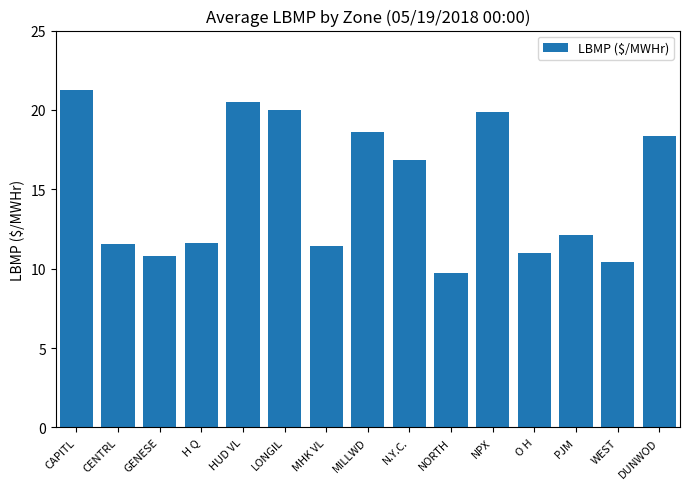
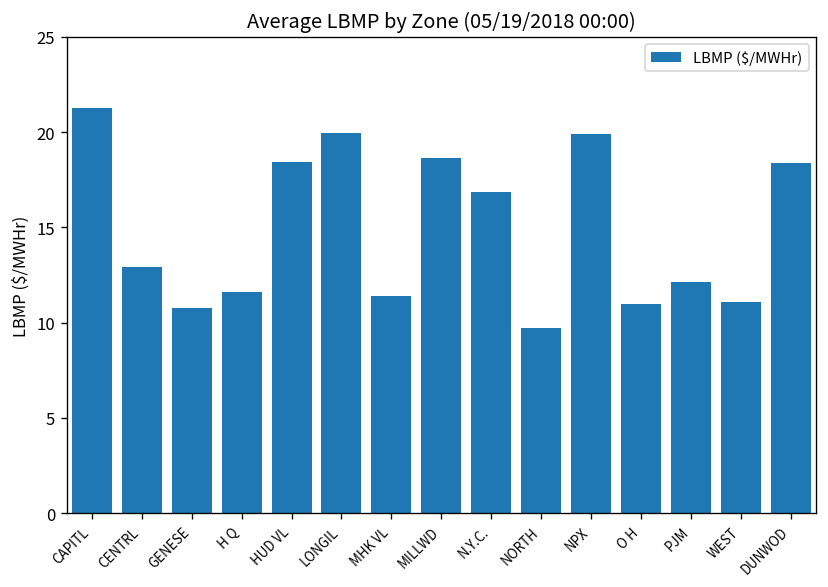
  {
    "CAPITL": 21.3,
-   "CENTRL": 11.5,
+   "CENTRL": 12.9,
    "GENESE": 10.8,
    "H Q": 11.6,
-   "HUD VL": 20.5,
+   "HUD VL": 18.4,
    "LONGIL": 20.0,
    "MHK VL": 11.4,
    "MILLWD": 18.6,
    "N.Y.C.": 16.8,
    "NORTH": 9.7,
    "NPX": 19.9,
    "O H": 11.0,
    "PJM": 12.1,
-   "WEST": 10.4,
+   "WEST": 11.1,
    "DUNWOD": 18.4
  }
